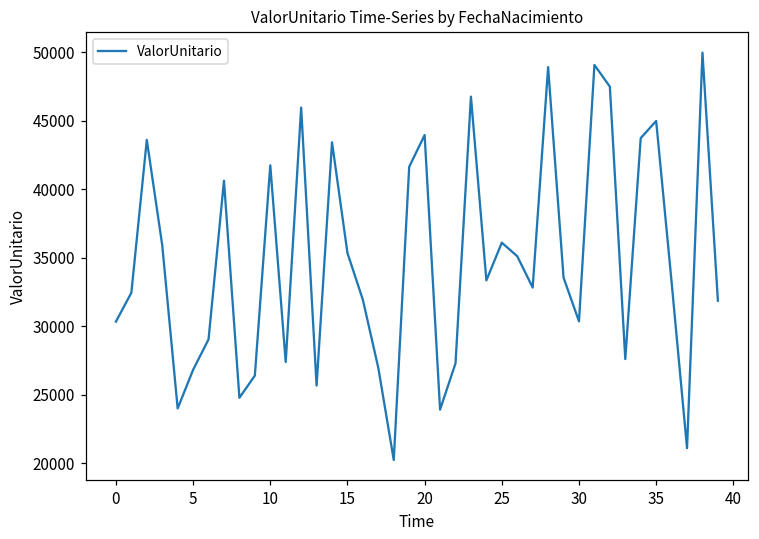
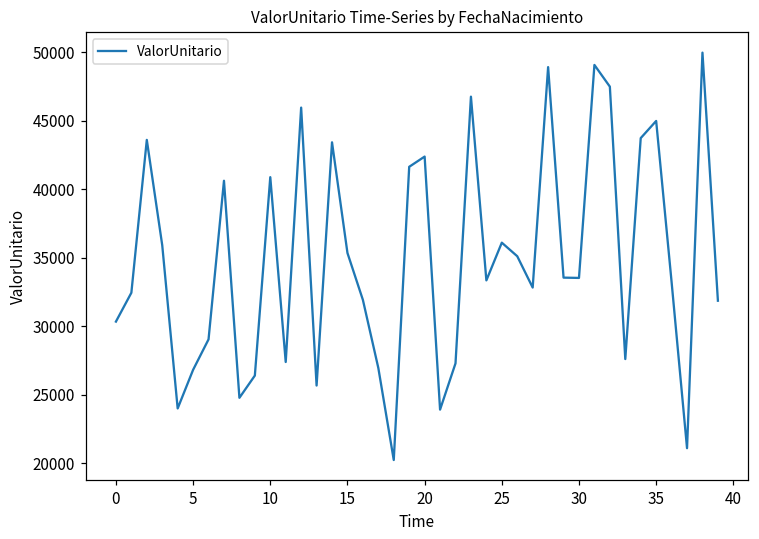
  {
    "0": 30300,
    "5": 26800,
-   "10": 41700,
+   "10": 40900,
    "15": 35300,
-   "20": 44000,
+   "20": 42400,
    "25": 36100,
-   "30": 30400,
+   "30": 33500,
    "35": 45000
  }
